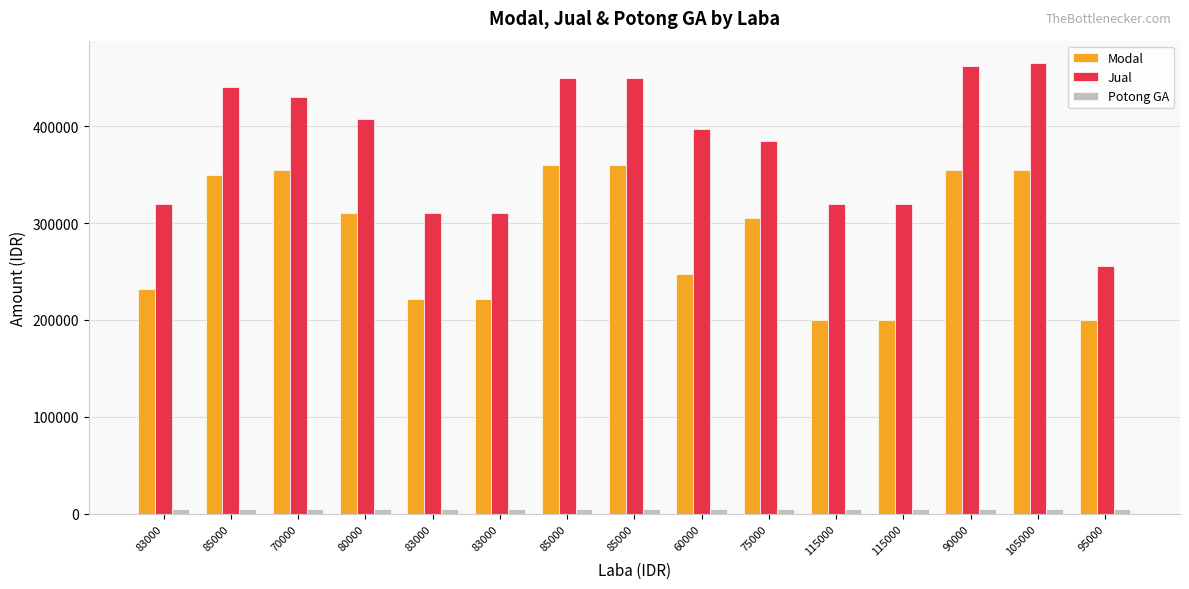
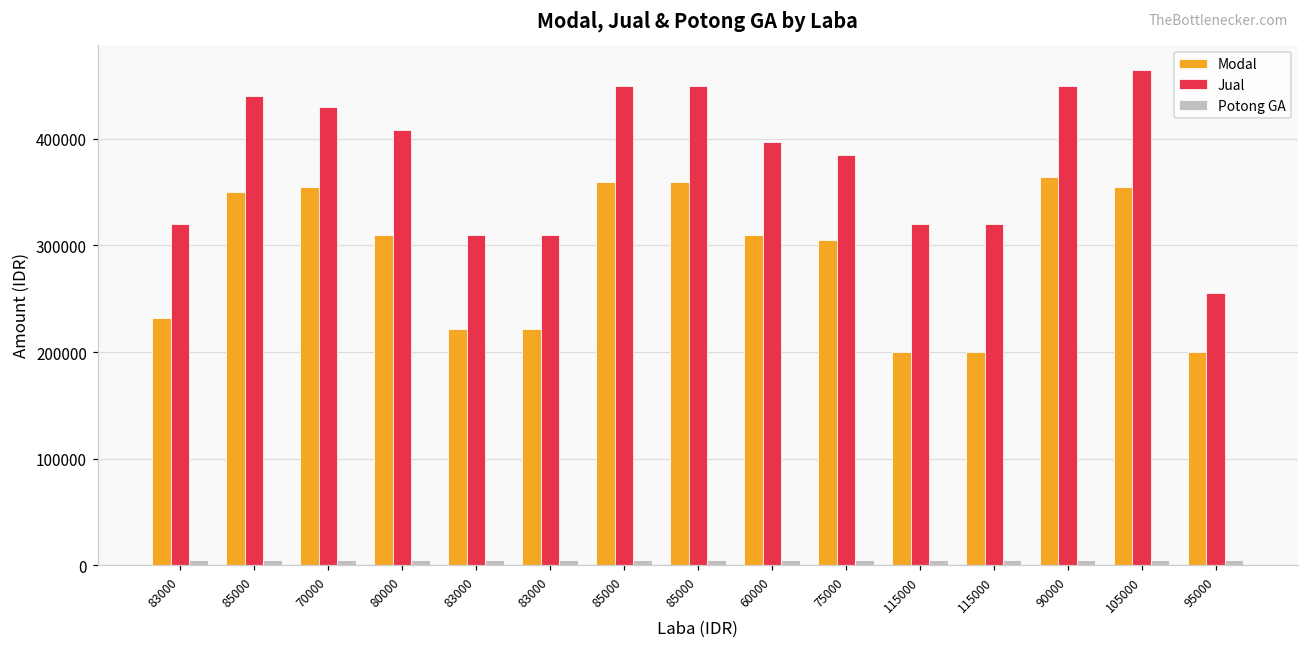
  {
    "Modal": {
      "70000": 360000,
      "80000": 310000,
-     "60000": 250000,
+     "60000": 310000,
      "75000": 310000,
-     "90000": 355000,
+     "90000": 364000,
      "105000": 360000,
      "95000": 200000
    },
    "Jual": {
      "70000": 430000,
      "80000": 410000,
      "60000": 400000,
      "75000": 390000,
-     "90000": 460000,
+     "90000": 450000,
      "105000": 470000,
      "95000": 260000
    },
    "Potong GA": {
      "70000": 10000,
      "80000": 10000,
      "60000": 10000,
      "75000": 10000,
      "90000": 10000,
      "105000": 10000,
      "95000": 10000
    }
  }
